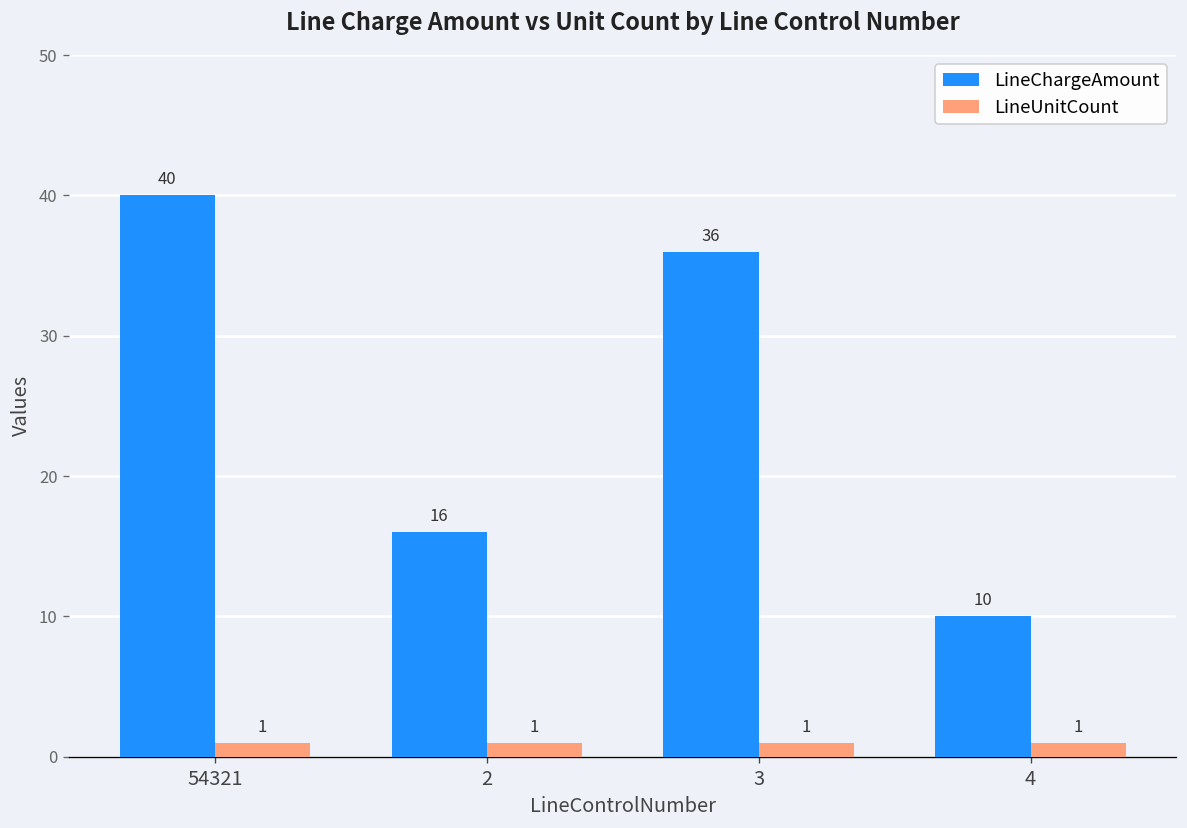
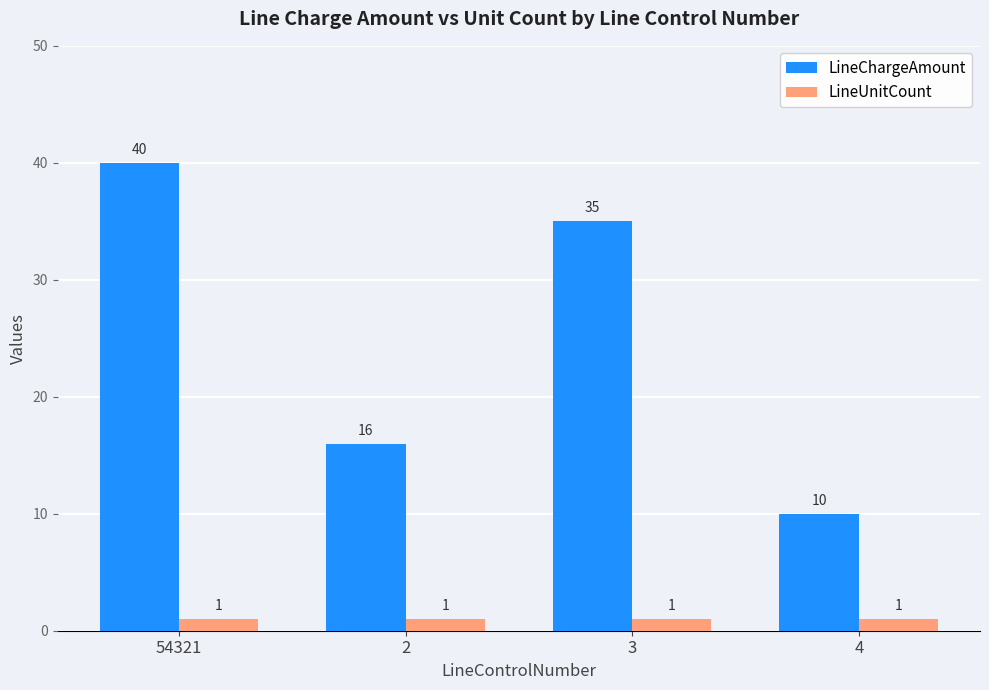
  {
    "LineChargeAmount": {
      "54321": 40,
      "2": 16,
-     "3": 36,
+     "3": 35,
      "4": 10
    },
    "LineUnitCount": {
      "54321": 1,
      "2": 1,
      "3": 1,
      "4": 1
    }
  }
